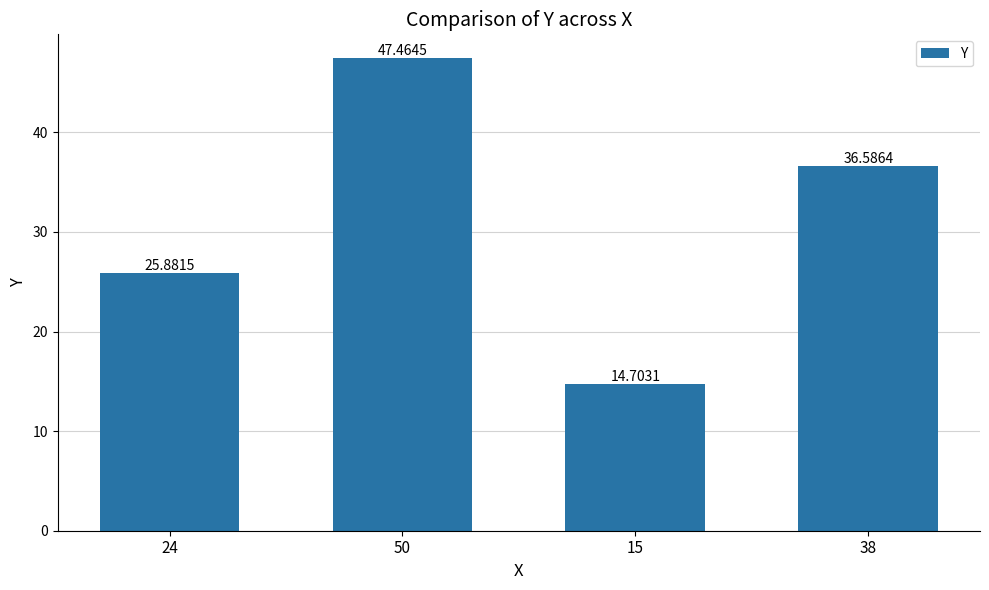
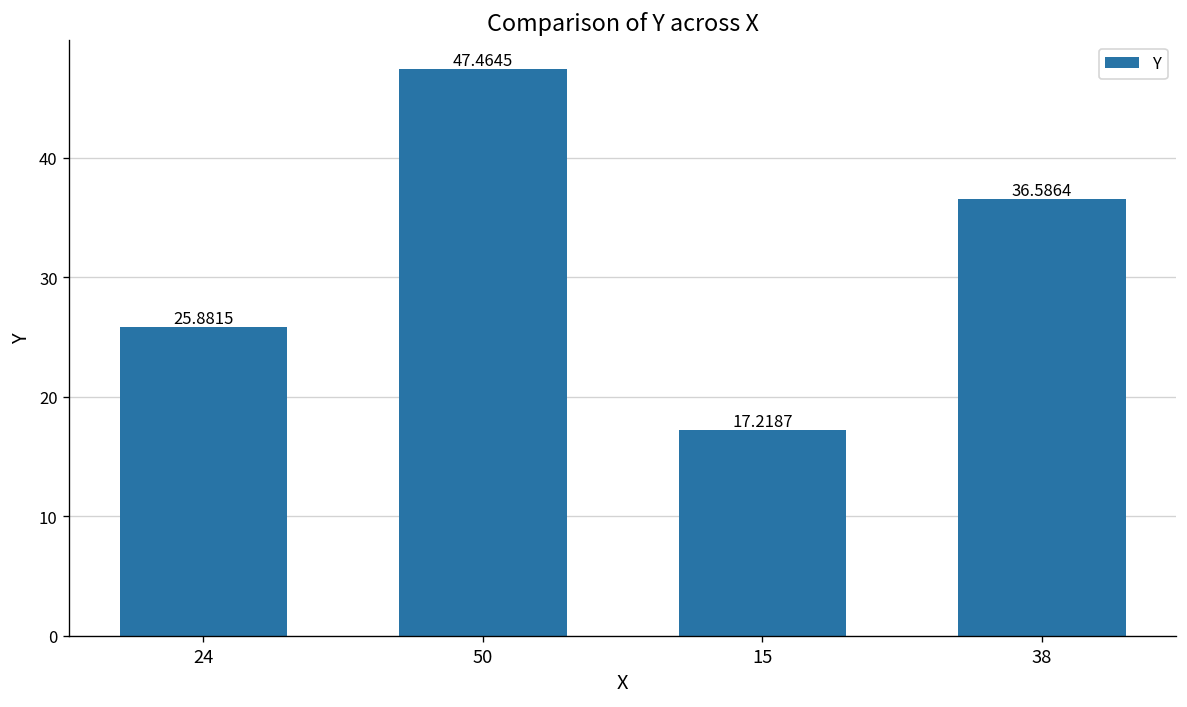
  {
    "24": 25.8815,
    "50": 47.4645,
-   "15": 14.7031,
+   "15": 17.2187,
    "38": 36.5864
  }
